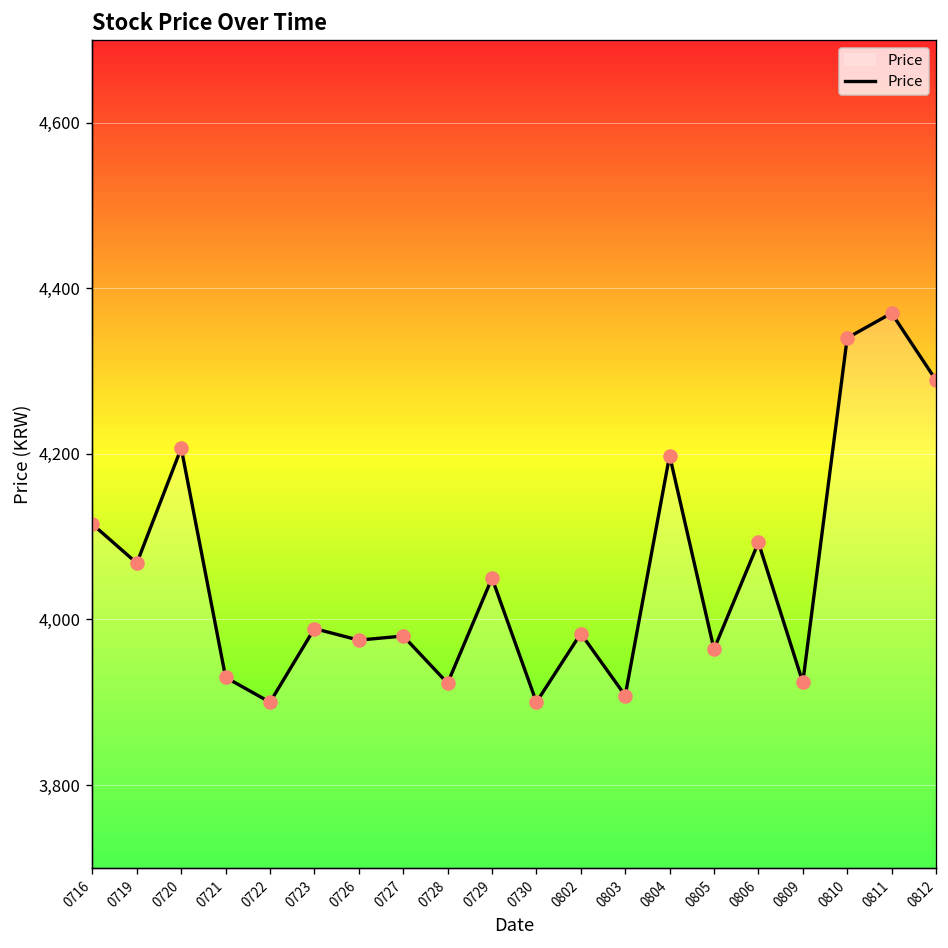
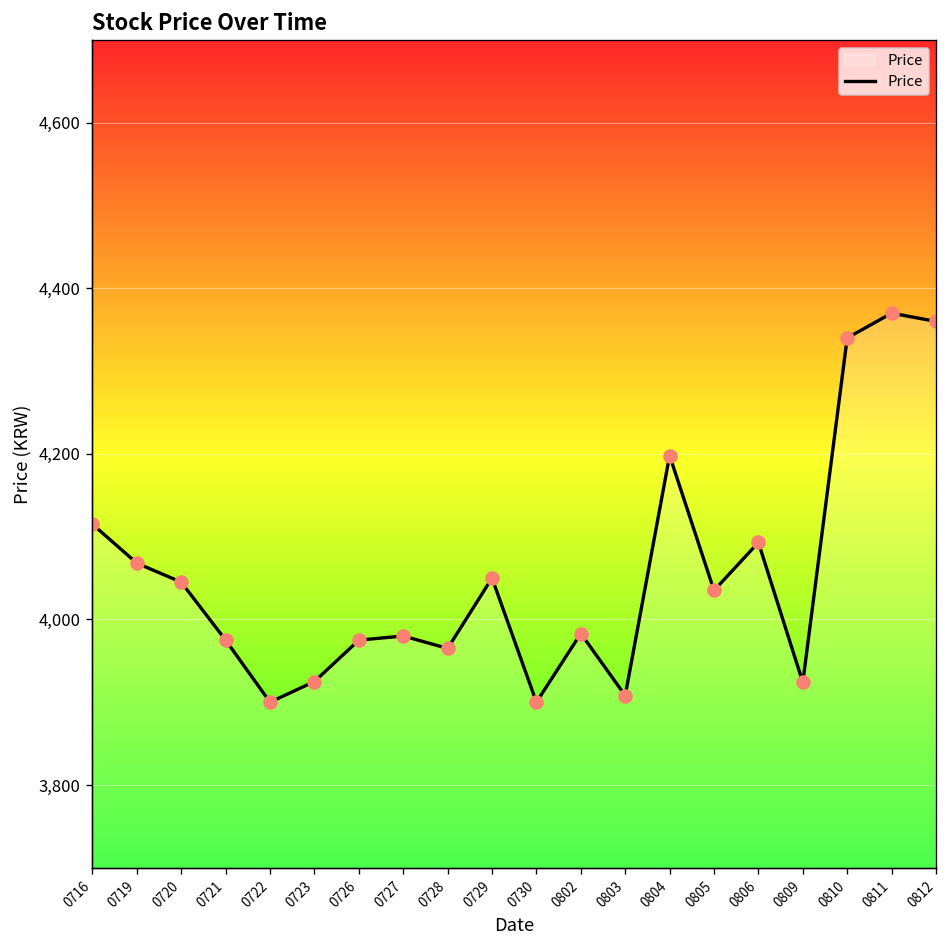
  {
    "0716": "4,120",
    "0719": "4,070",
-   "0720": "4,210",
-   "0721": "3,930",
+   "0720": "4,050",
+   "0721": "3,980",
    "0722": "3,900",
-   "0723": "3,990",
+   "0723": "3,930",
    "0726": "3,980",
    "0727": "3,980",
-   "0728": "3,920",
+   "0728": "3,970",
    "0729": "4,050",
    "0730": "3,900",
    "0802": "3,980",
    "0803": "3,910",
    "0804": "4,200",
-   "0805": "3,960",
+   "0805": "4,040",
    "0806": "4,090",
    "0809": "3,920",
    "0810": "4,340",
    "0811": "4,370",
-   "0812": "4,290"
+   "0812": "4,360"
  }
